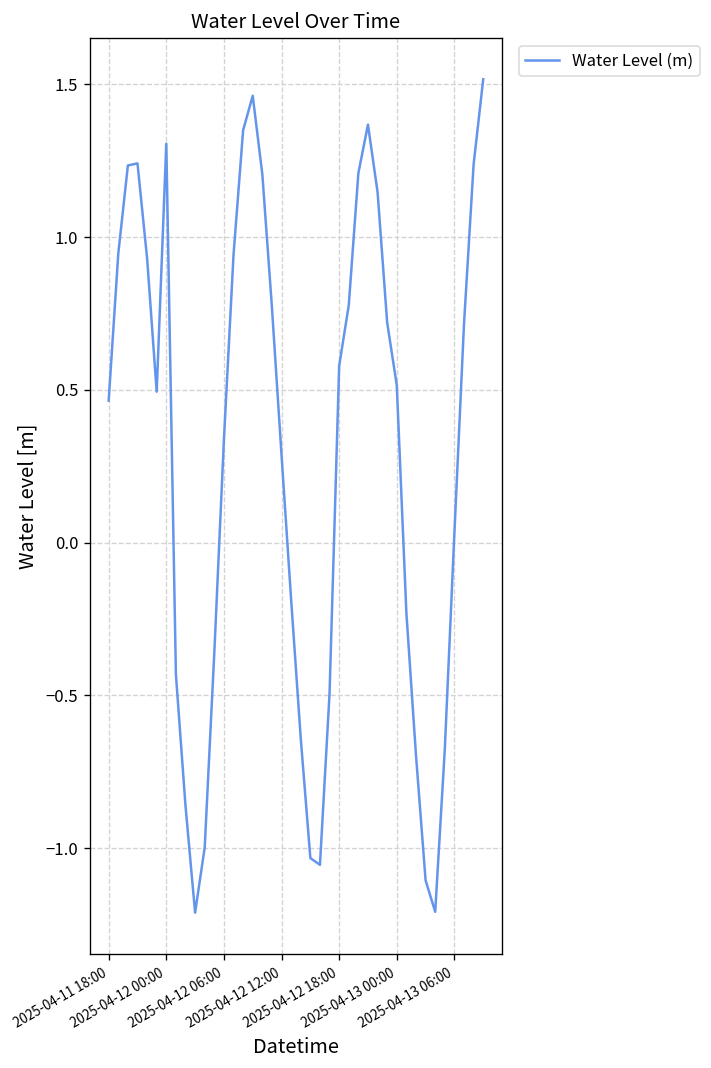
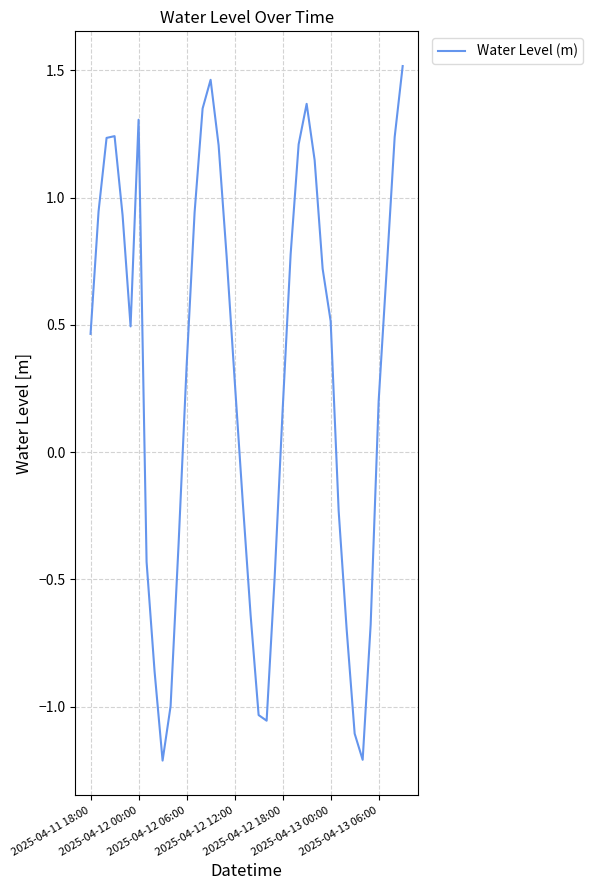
  {
    "2025-04-11 18:00": 0.46,
    "2025-04-12 00:00": 1.31,
    "2025-04-12 06:00": 0.34,
    "2025-04-12 12:00": 0.29,
-   "2025-04-12 18:00": 0.58,
+   "2025-04-12 18:00": 0.17,
    "2025-04-13 00:00": 0.51,
-   "2025-04-13 06:00": 0.03
+   "2025-04-13 06:00": 0.20
  }
